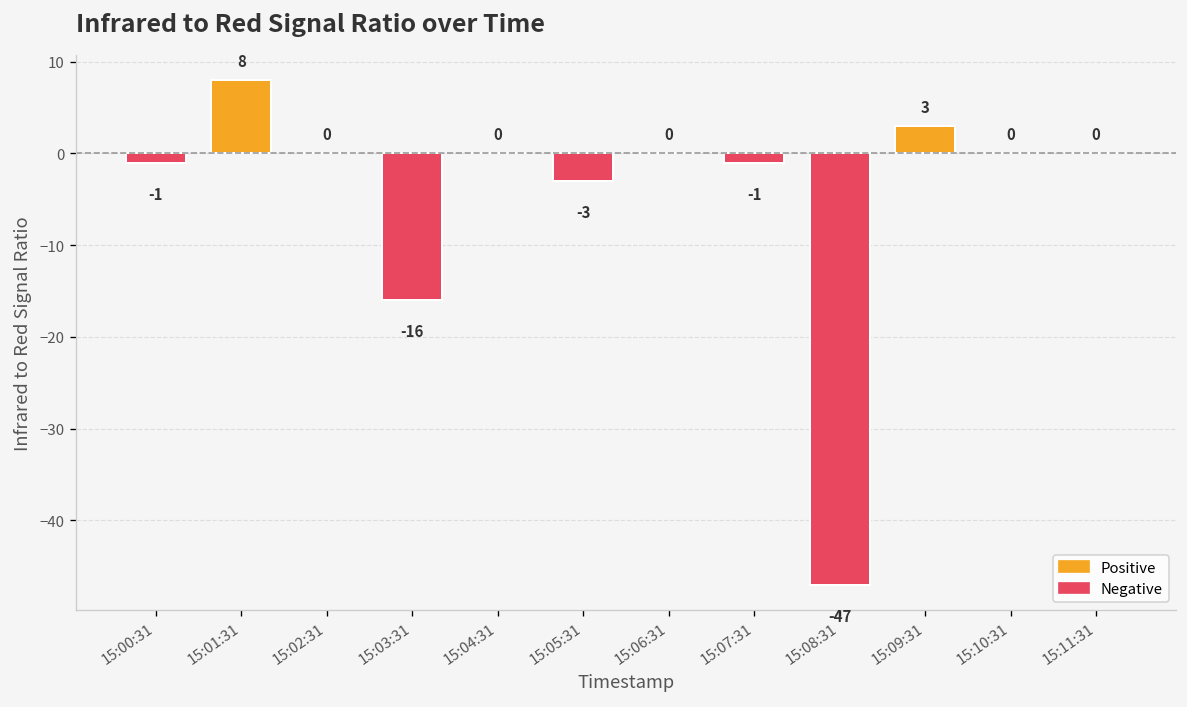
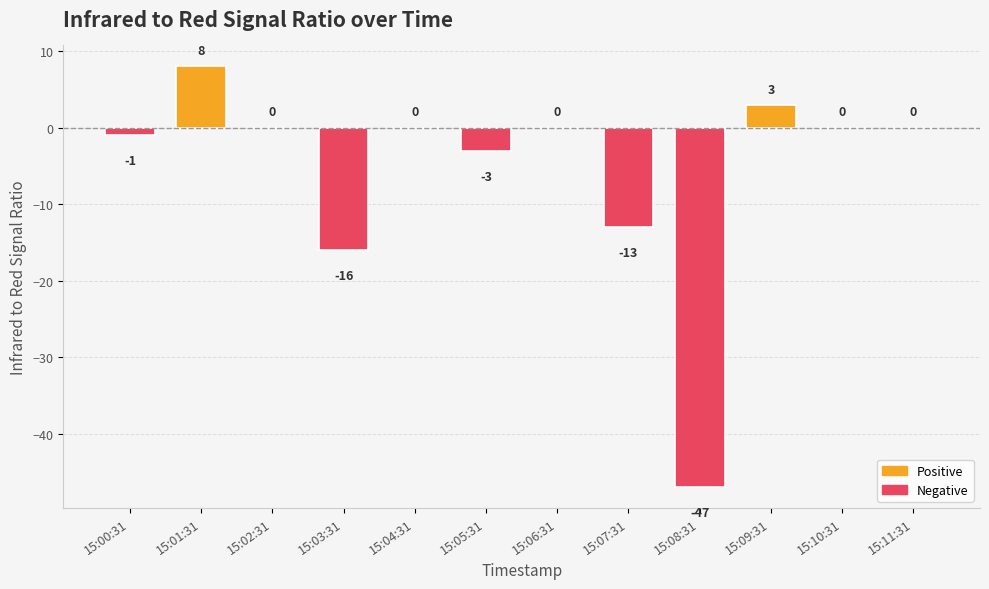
  {
    "15:00:31": -1,
    "15:01:31": 8,
    "15:02:31": 0,
    "15:03:31": -16,
    "15:04:31": 0,
    "15:05:31": -3,
    "15:06:31": 0,
-   "15:07:31": -1,
+   "15:07:31": -13,
    "15:08:31": -47,
    "15:09:31": 3,
    "15:10:31": 0,
    "15:11:31": 0
  }
